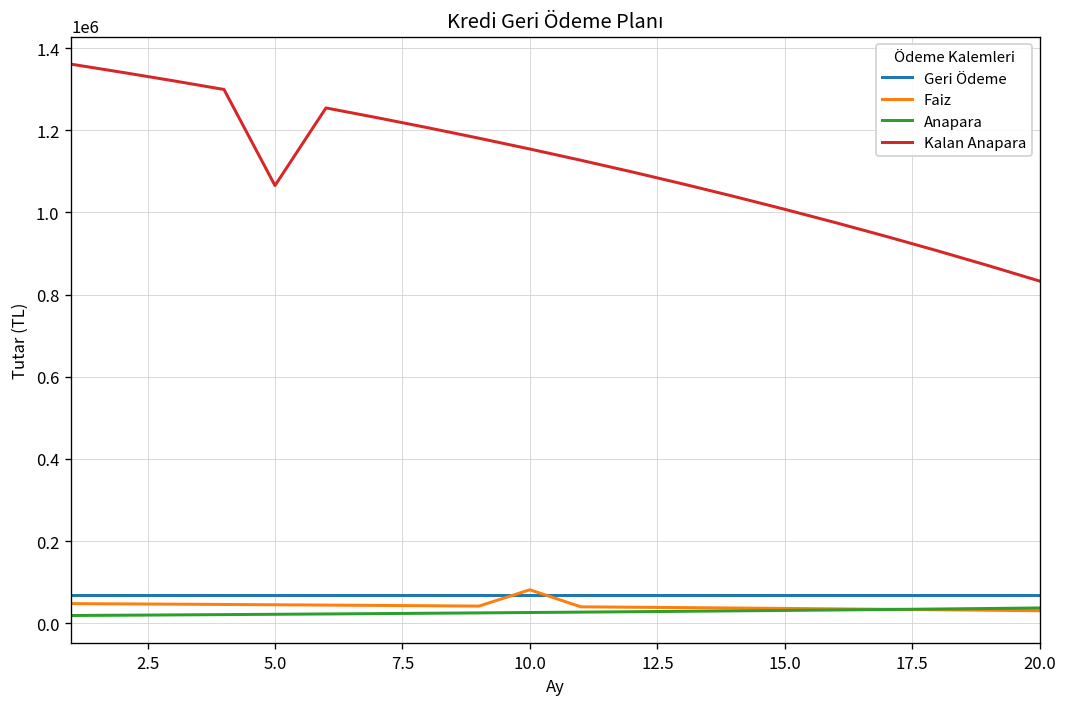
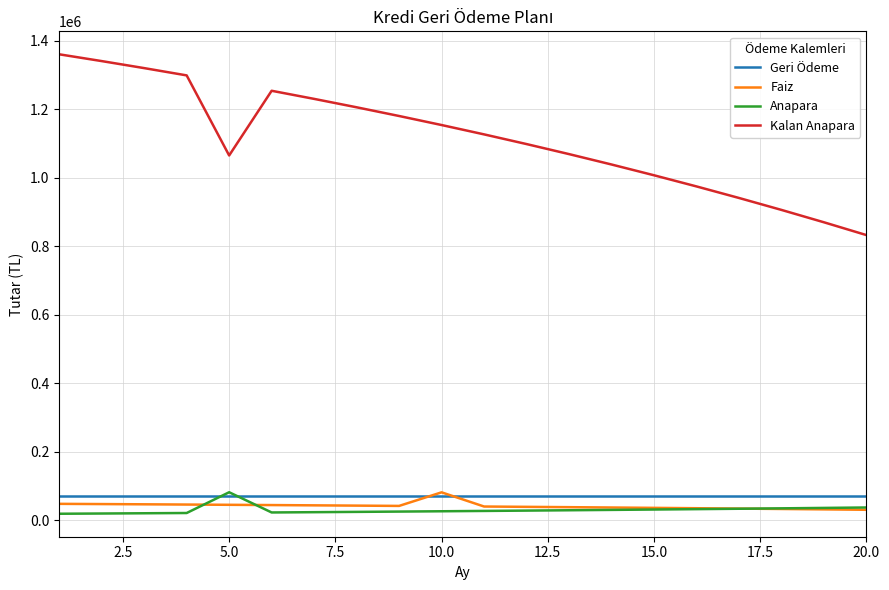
  {
    "Geri Ödeme": {
      "5.0": 70000,
      "10.0": 70000,
      "15.0": 70000,
      "20.0": 70000
    },
    "Faiz": {
      "5.0": 50000,
      "10.0": 80000
    },
    "Anapara": {
-     "5.0": 20000,
+     "5.0": 80000,
      "10.0": 30000
    },
    "Kalan Anapara": {
      "5.0": 1070000,
      "10.0": 1150000,
      "15.0": 1010000,
      "20.0": 830000
    }
  }
